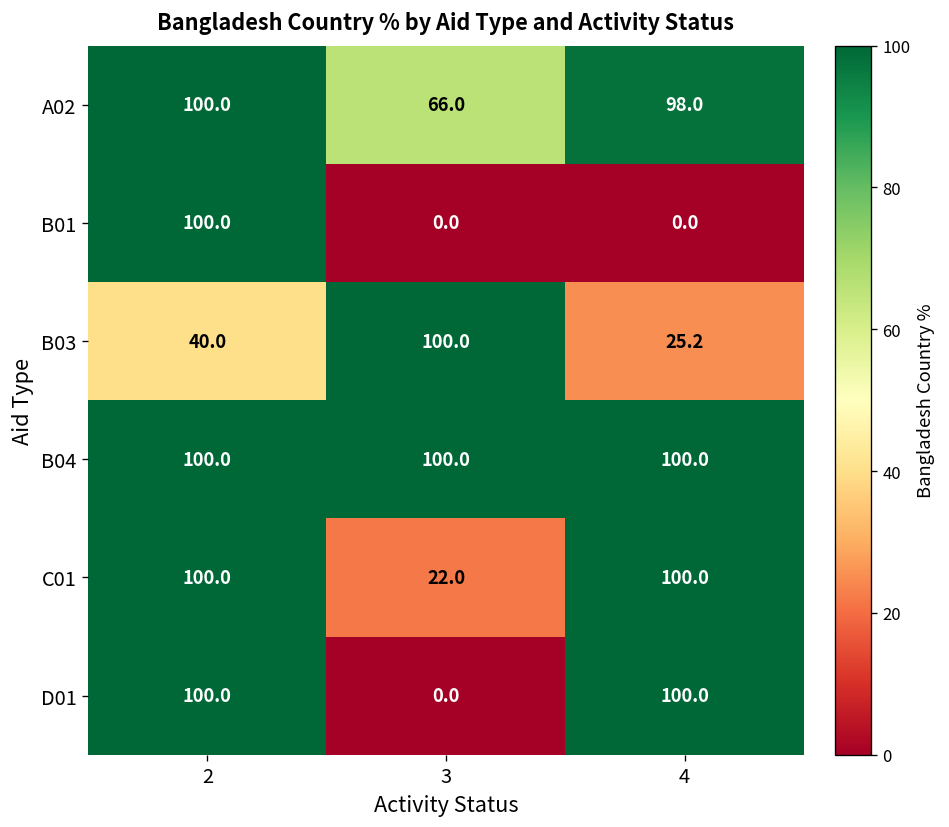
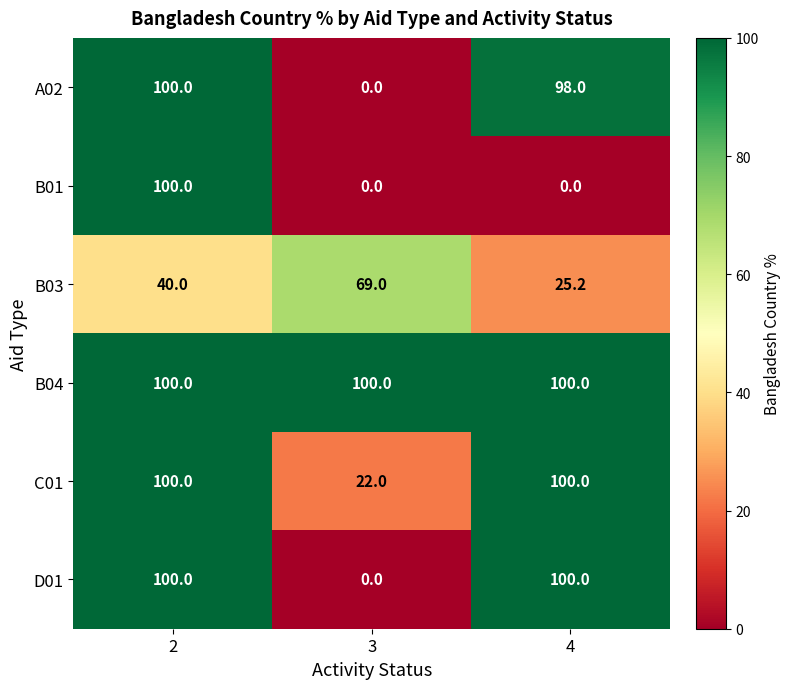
  {
    "A02": {
      "2": 100.0,
-     "3": 66.0,
+     "3": 0.0,
      "4": 98.0
    },
    "B01": {
      "2": 100.0,
      "3": 0.0,
      "4": 0.0
    },
    "B03": {
      "2": 40.0,
-     "3": 100.0,
+     "3": 69.0,
      "4": 25.2
    },
    "B04": {
      "2": 100.0,
      "3": 100.0,
      "4": 100.0
    },
    "C01": {
      "2": 100.0,
      "3": 22.0,
      "4": 100.0
    },
    "D01": {
      "2": 100.0,
      "3": 0.0,
      "4": 100.0
    }
  }
